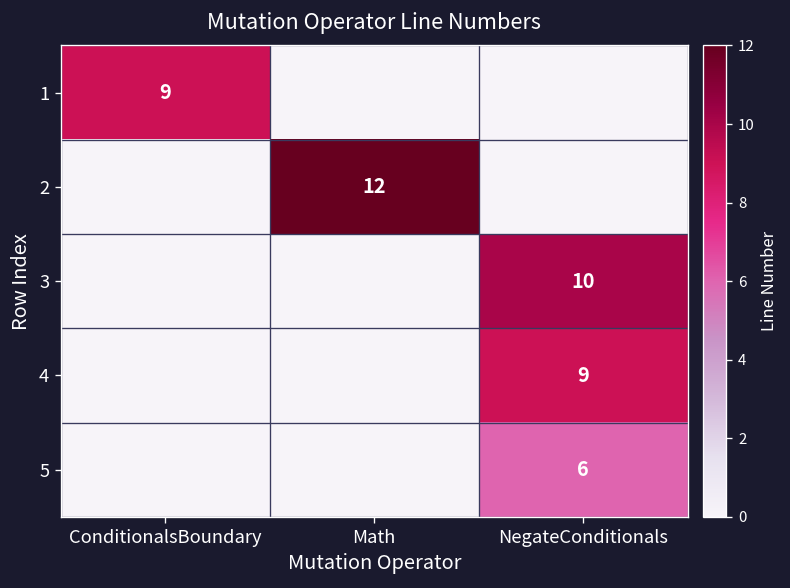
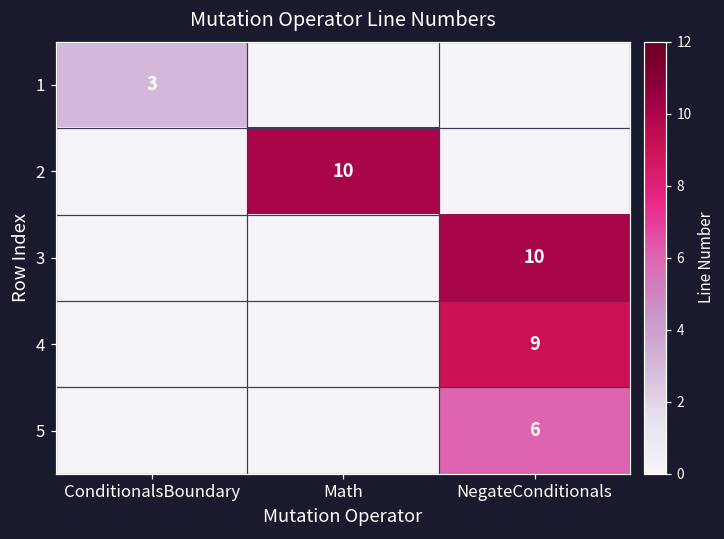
  {
    "1": {
-     "ConditionalsBoundary": 9
+     "ConditionalsBoundary": 3
    },
    "2": {
-     "Math": 12
+     "Math": 10
    },
    "3": {
      "NegateConditionals": 10
    },
    "4": {
      "NegateConditionals": 9
    },
    "5": {
      "NegateConditionals": 6
    }
  }
